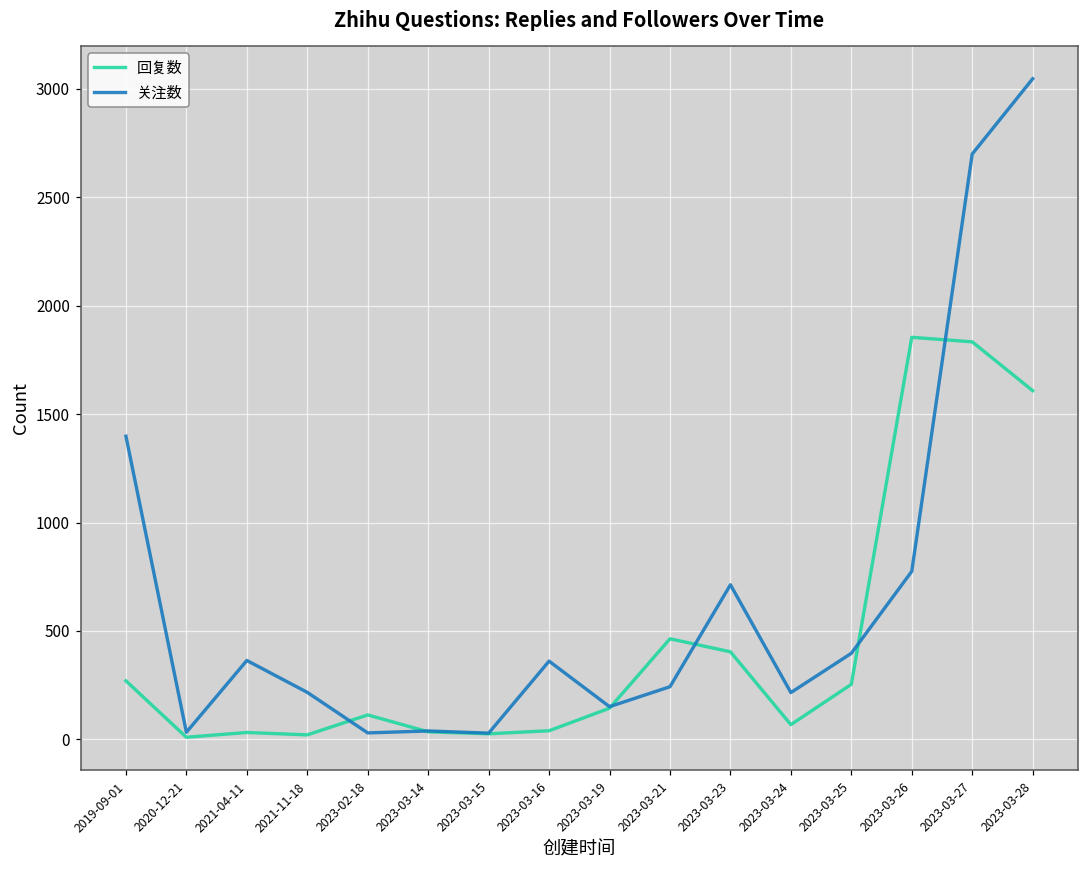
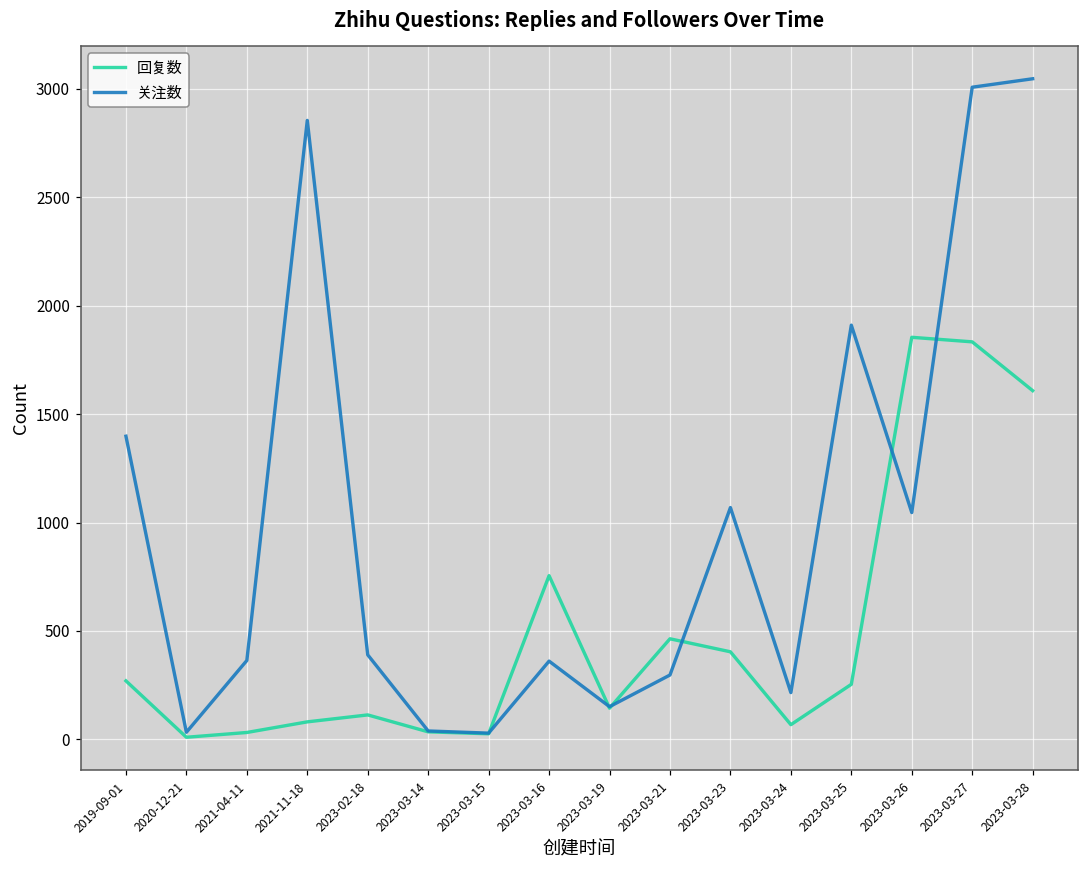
  {
    "回复数": {
      "2019-09-01": 270,
      "2020-12-21": 10,
      "2021-04-11": 30,
-     "2021-11-18": 20,
+     "2021-11-18": 80,
      "2023-02-18": 110,
-     "2023-03-16": 40,
+     "2023-03-16": 760,
      "2023-03-21": 460,
      "2023-03-23": 400,
      "2023-03-24": 70,
      "2023-03-25": 250,
      "2023-03-26": 1850,
      "2023-03-27": 1830,
      "2023-03-28": 1610
    },
    "关注数": {
      "2019-09-01": 1400,
      "2020-12-21": 30,
      "2021-04-11": 360,
-     "2021-11-18": 220,
-     "2023-02-18": 30,
+     "2021-11-18": 2850,
+     "2023-02-18": 390,
      "2023-03-16": 360,
-     "2023-03-21": 240,
-     "2023-03-23": 710,
+     "2023-03-21": 300,
+     "2023-03-23": 1070,
      "2023-03-24": 220,
-     "2023-03-25": 400,
-     "2023-03-26": 780,
-     "2023-03-27": 2700,
+     "2023-03-25": 1910,
+     "2023-03-26": 1050,
+     "2023-03-27": 3010,
      "2023-03-28": 3050
    }
  }
